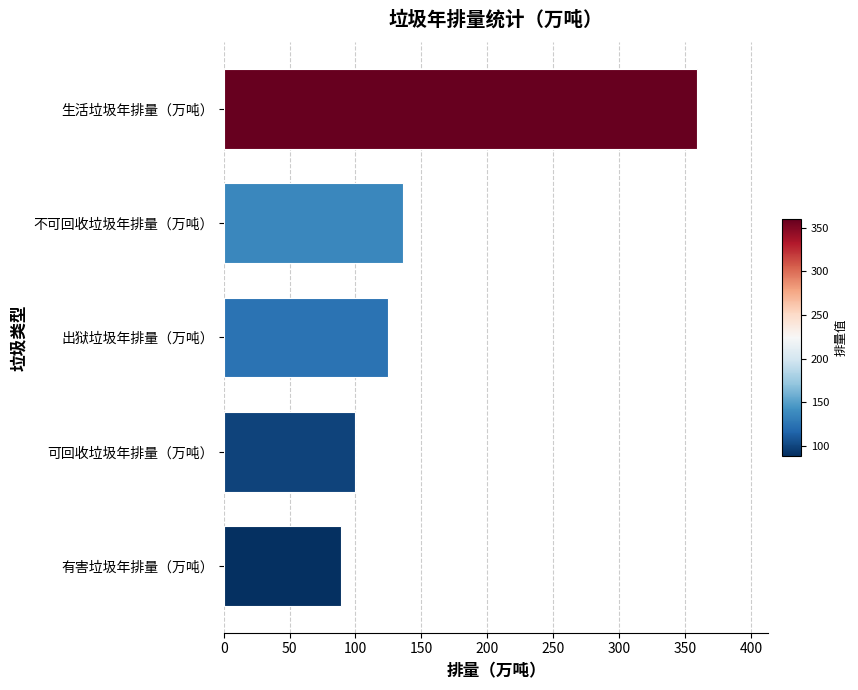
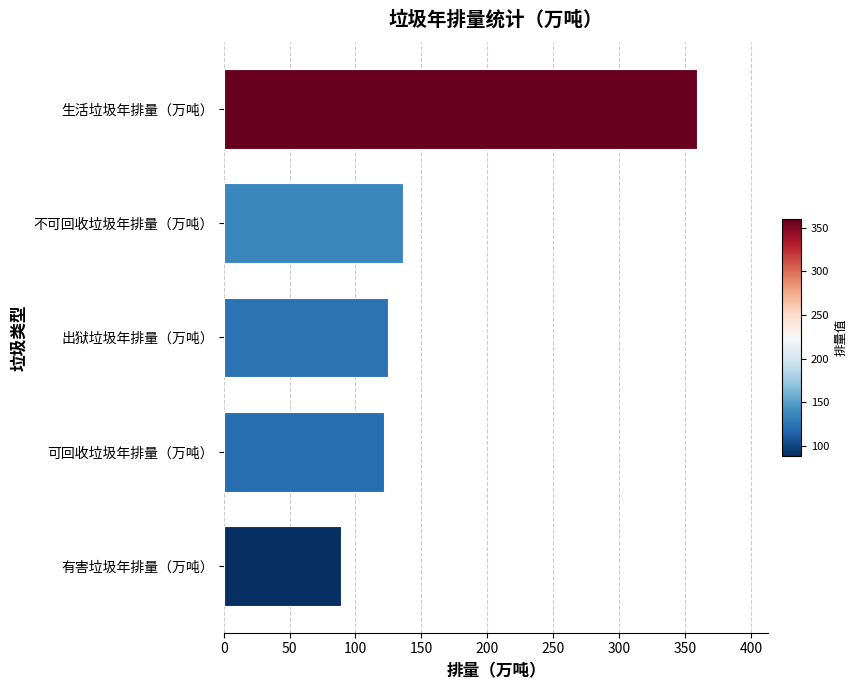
  {
    "生活垃圾年排量（万吨）": 359,
    "不可回收垃圾年排量（万吨）": 136,
    "出狱垃圾年排量（万吨）": 125,
-   "可回收垃圾年排量（万吨）": 100,
+   "可回收垃圾年排量（万吨）": 122,
    "有害垃圾年排量（万吨）": 89
  }
